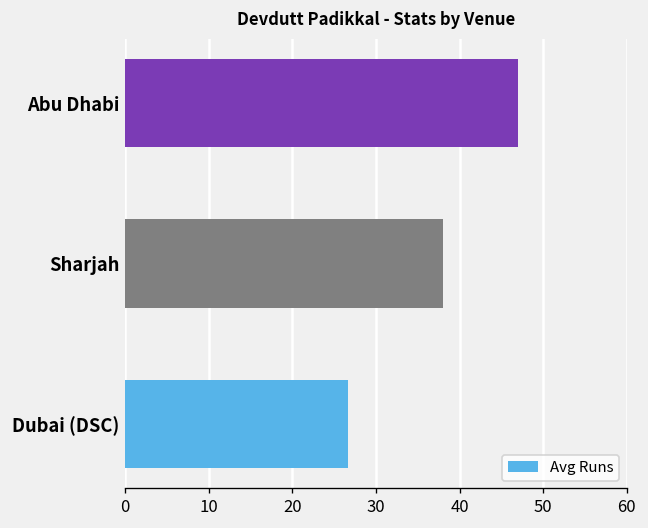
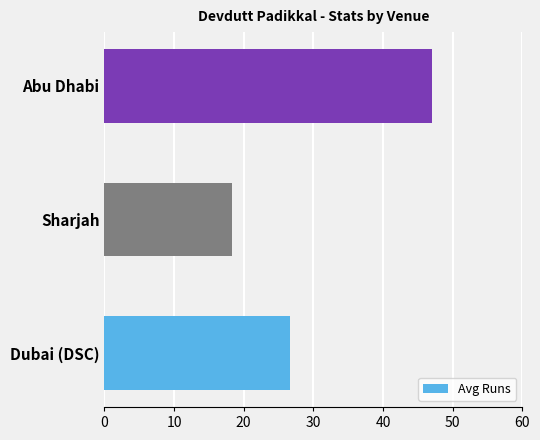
  {
    "Abu Dhabi": 47,
-   "Sharjah": 38,
+   "Sharjah": 18,
    "Dubai (DSC)": 27
  }
